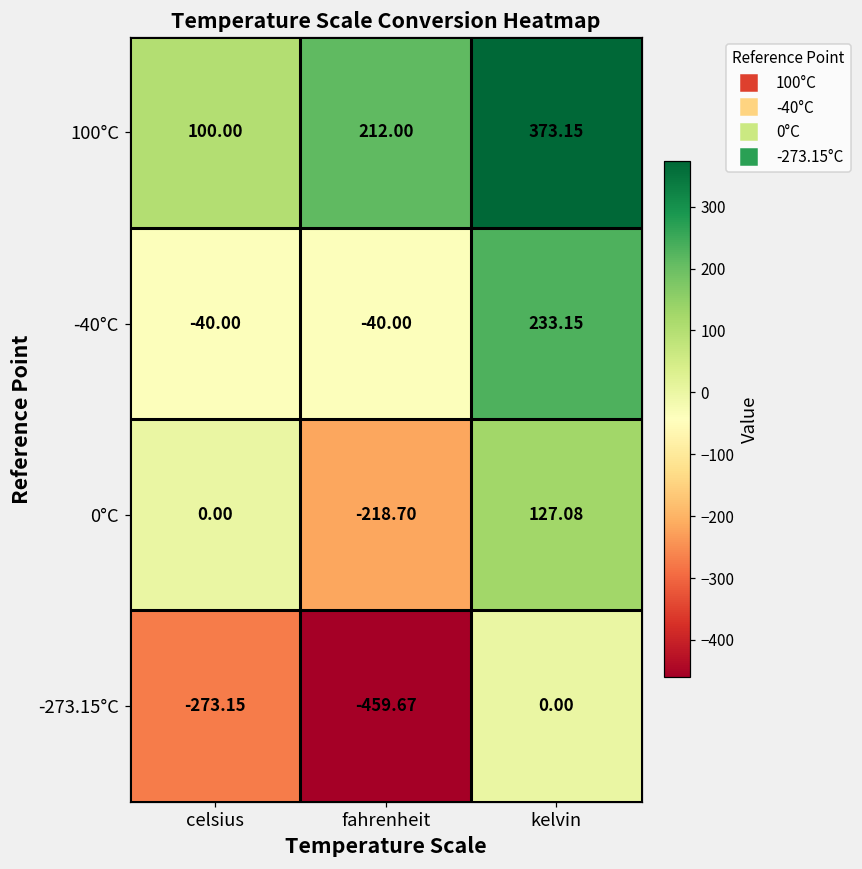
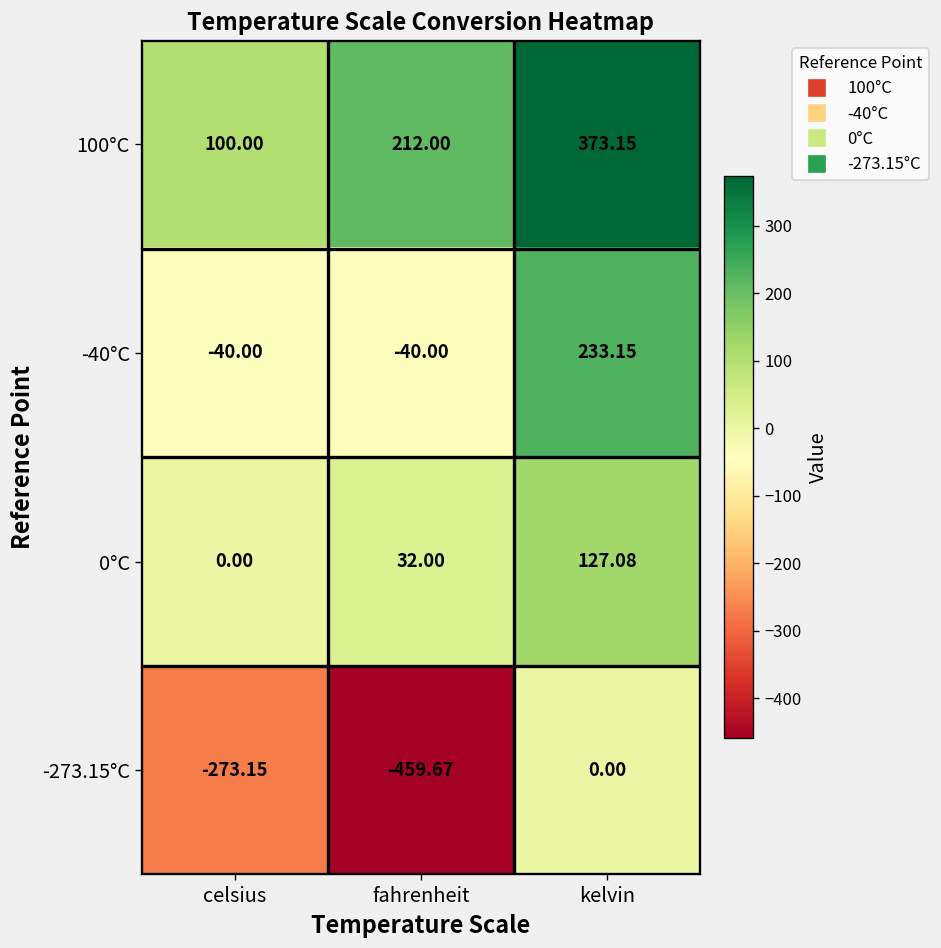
  {
    "100°C": {
      "celsius": 100.00,
      "fahrenheit": 212.00,
      "kelvin": 373.15
    },
    "-40°C": {
      "celsius": -40.00,
      "fahrenheit": -40.00,
      "kelvin": 233.15
    },
    "0°C": {
      "celsius": 0.00,
-     "fahrenheit": -218.70,
+     "fahrenheit": 32.00,
      "kelvin": 127.08
    },
    "-273.15°C": {
      "celsius": -273.15,
      "fahrenheit": -459.67,
      "kelvin": 0.00
    }
  }
